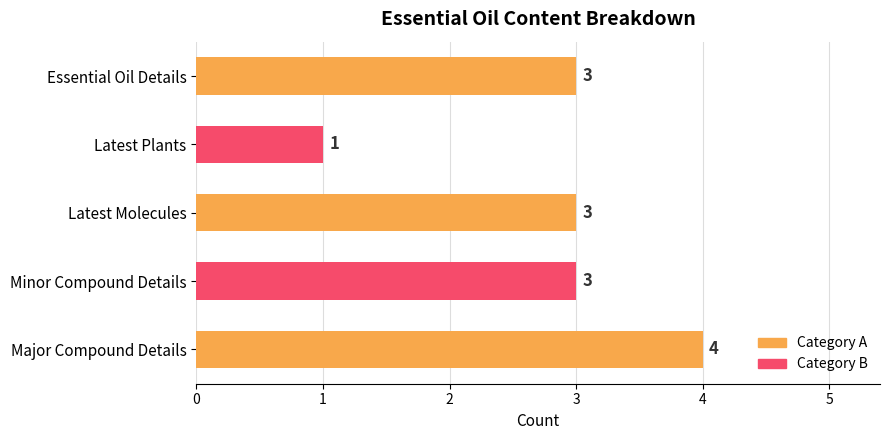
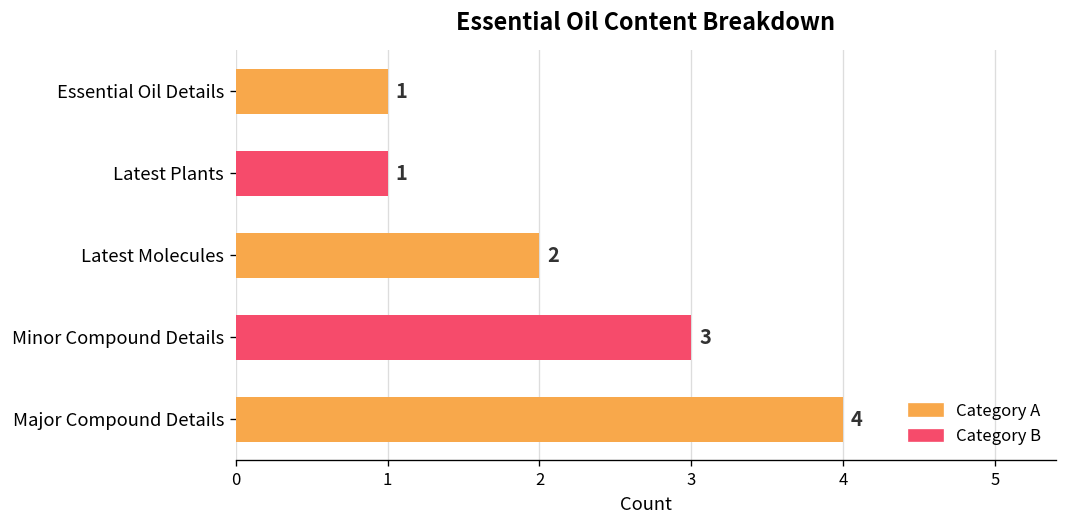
  {
-   "Essential Oil Details": 3,
+   "Essential Oil Details": 1,
    "Latest Plants": 1,
-   "Latest Molecules": 3,
+   "Latest Molecules": 2,
    "Minor Compound Details": 3,
    "Major Compound Details": 4
  }
